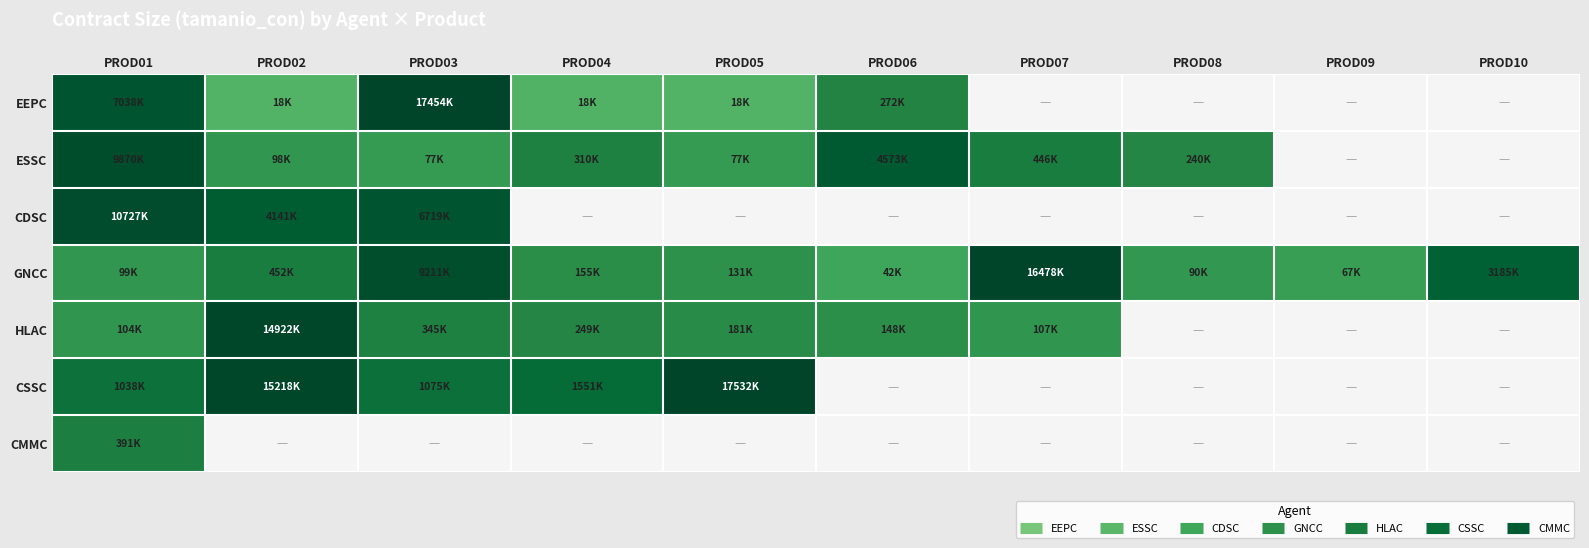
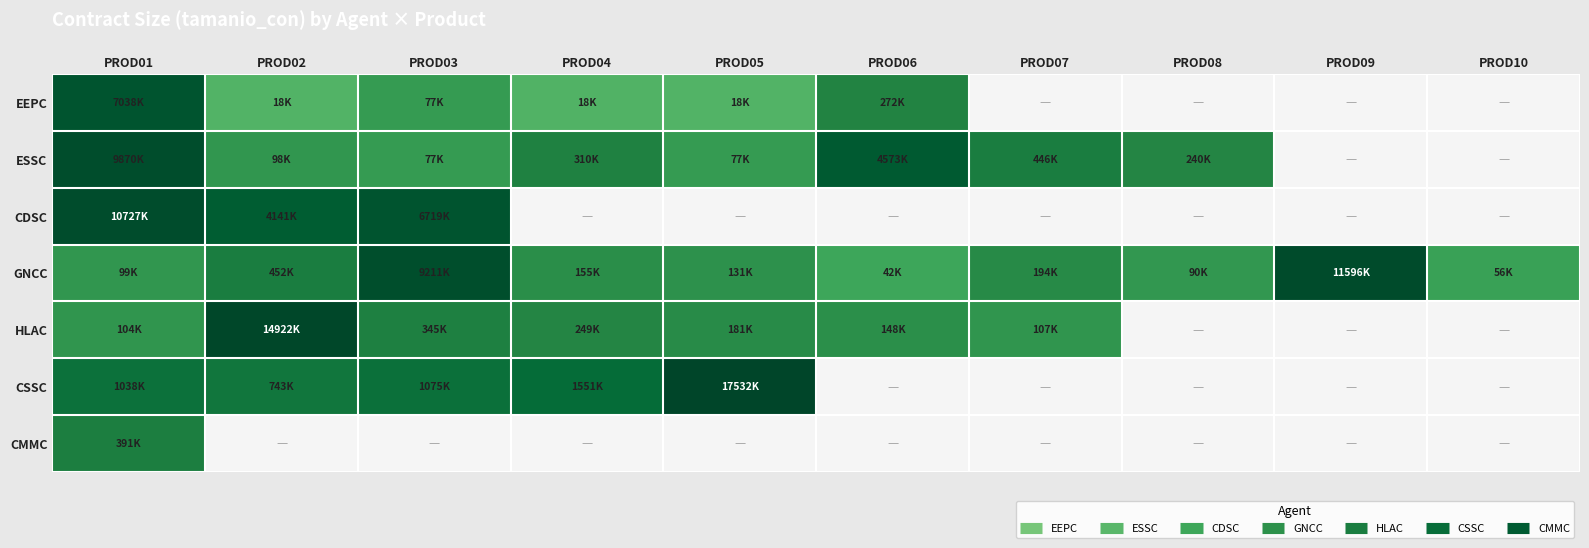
  {
    "EEPC": {
      "PROD01": "7038K",
      "PROD02": "18K",
-     "PROD03": "17454K",
+     "PROD03": "77K",
      "PROD04": "18K",
      "PROD05": "18K",
      "PROD06": "272K"
    },
    "ESSC": {
      "PROD02": "98K",
      "PROD03": "77K",
      "PROD04": "310K",
      "PROD05": "77K",
      "PROD06": "4573K",
      "PROD07": "446K",
      "PROD08": "240K"
    },
    "CDSC": {
      "PROD01": "10727K",
      "PROD02": "4141K",
      "PROD03": "6719K"
    },
    "GNCC": {
      "PROD01": "99K",
      "PROD02": "452K",
      "PROD04": "155K",
      "PROD05": "131K",
      "PROD06": "42K",
-     "PROD07": "16478K",
+     "PROD07": "194K",
      "PROD08": "90K",
-     "PROD09": "67K",
-     "PROD10": "3185K"
+     "PROD09": "11596K",
+     "PROD10": "56K"
    },
    "HLAC": {
      "PROD01": "104K",
      "PROD02": "14922K",
      "PROD03": "345K",
      "PROD04": "249K",
      "PROD05": "181K",
      "PROD06": "148K",
      "PROD07": "107K"
    },
    "CSSC": {
      "PROD01": "1038K",
-     "PROD02": "15218K",
+     "PROD02": "743K",
      "PROD03": "1075K",
      "PROD04": "1551K",
      "PROD05": "17532K"
    },
    "CMMC": {
      "PROD01": "391K"
    }
  }
